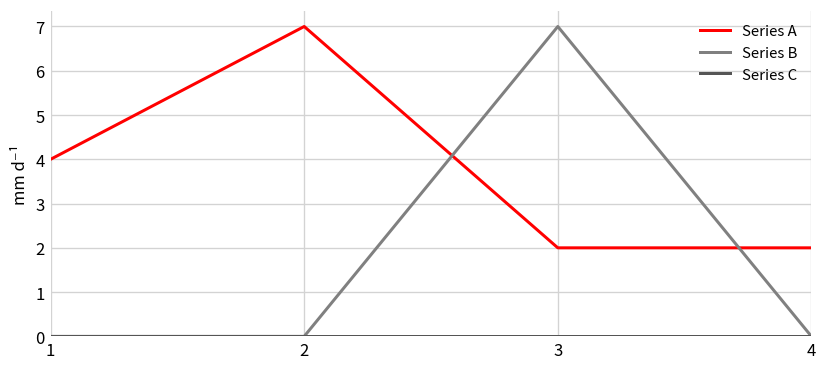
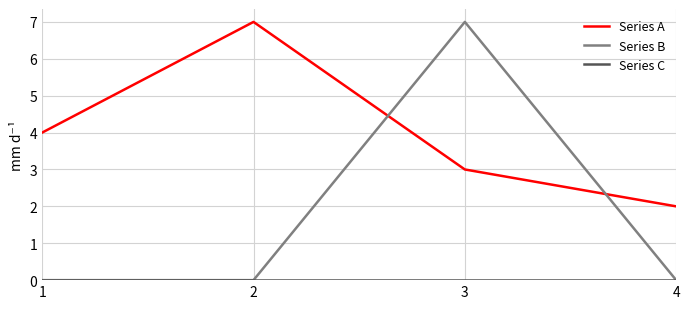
  {
    "Series A": {
      "1": 4,
      "2": 7,
-     "3": 2,
+     "3": 3,
      "4": 2
    },
    "Series B": {
      "3": 7
    },
    "Series C": {
      "3": 0
    }
  }
